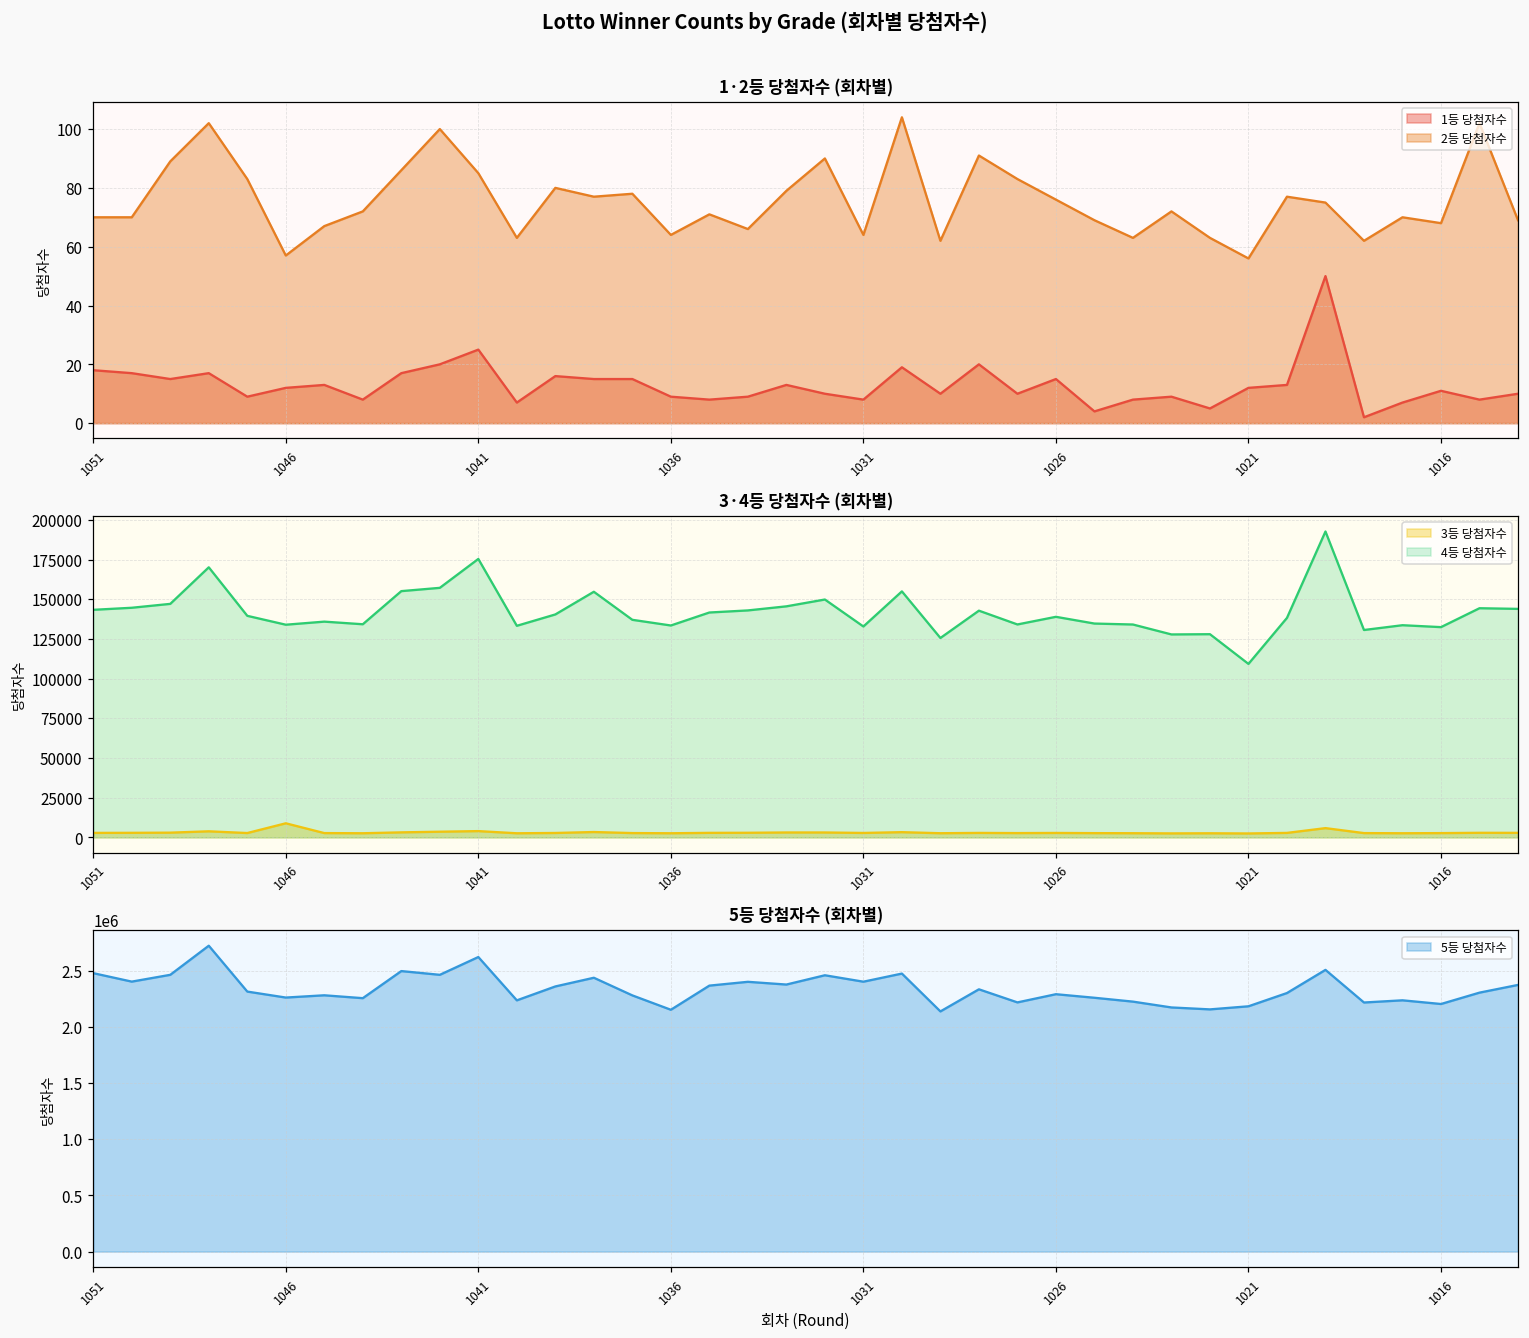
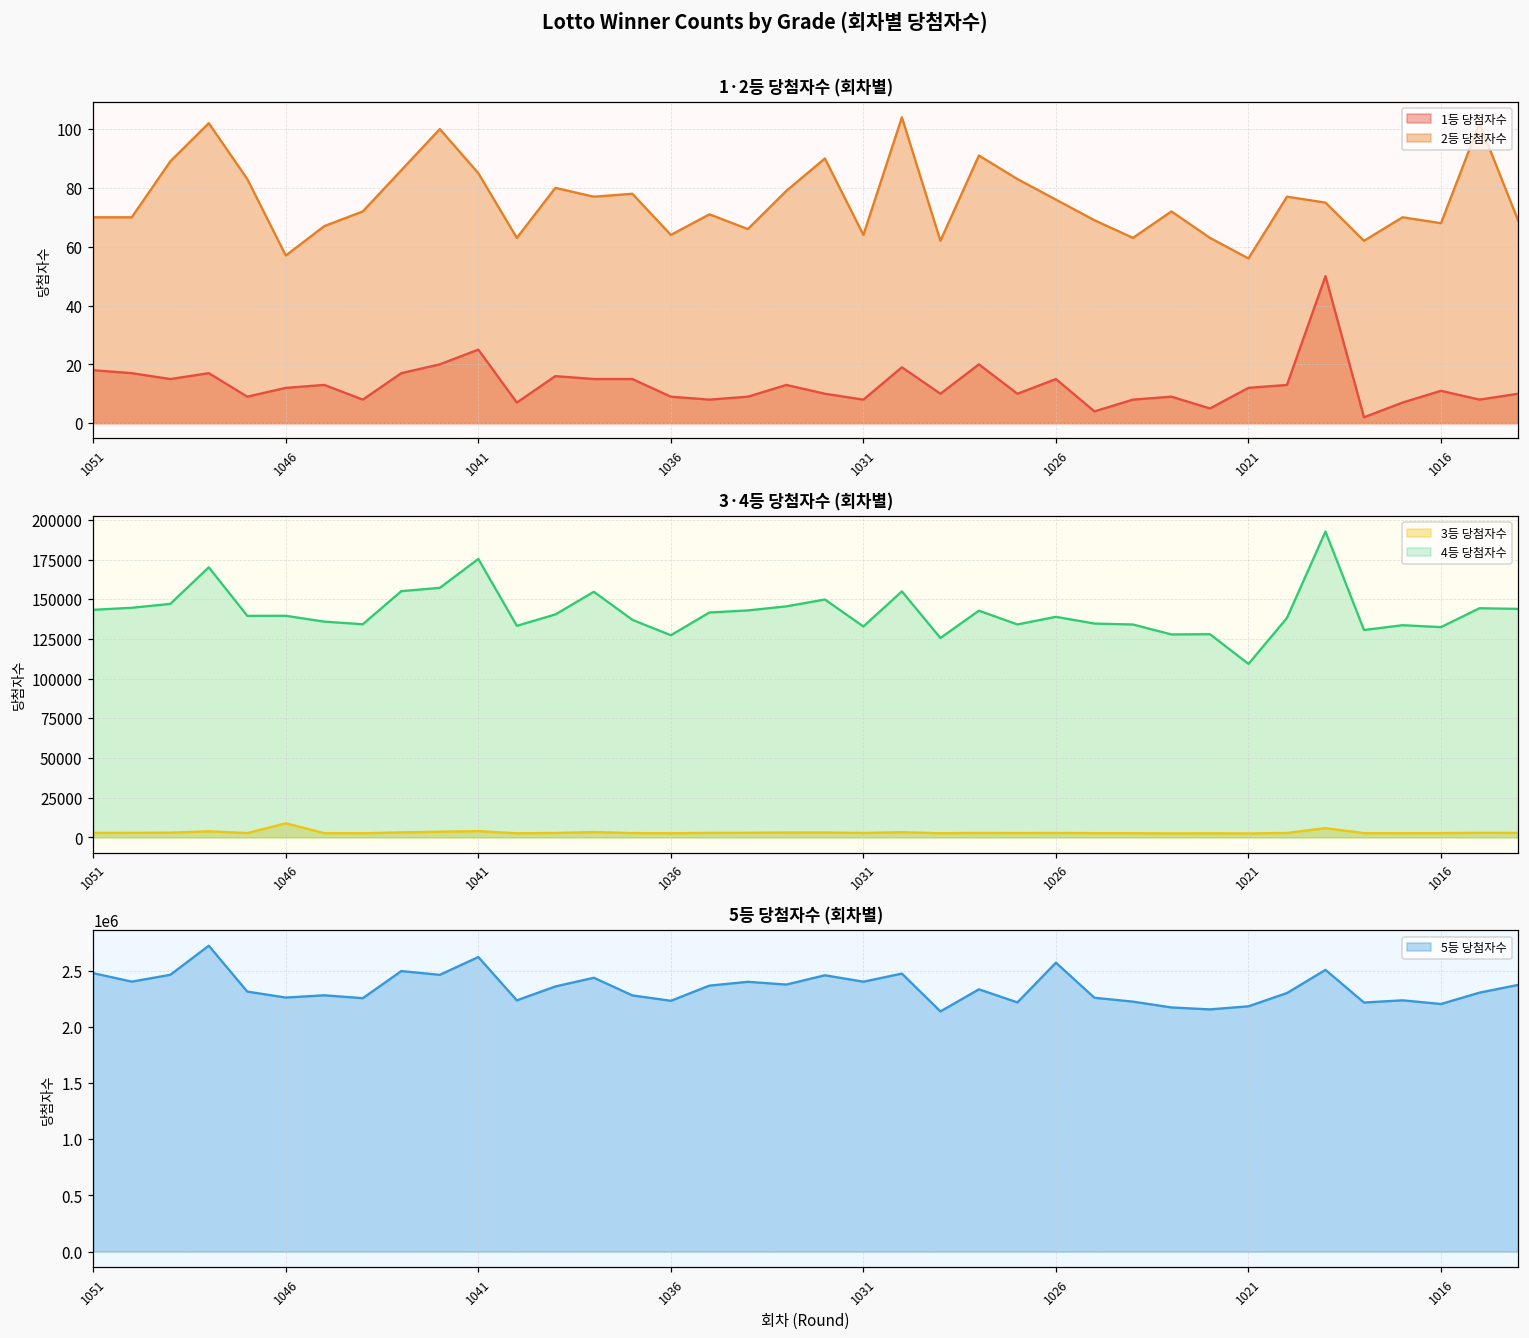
  {
    "3·4등 당첨자수 (회차별)": {
      "3등 당첨자수": {
        "1051": 3000,
        "1046": 9000,
        "1041": 4000,
        "1036": 3000,
        "1031": 3000,
        "1026": 3000,
        "1021": 2000,
        "1016": 3000
      },
      "4등 당첨자수": {
        "1051": 143000,
-       "1046": 134000,
+       "1046": 140000,
        "1041": 175000,
-       "1036": 133000,
+       "1036": 127000,
        "1031": 133000,
        "1026": 139000,
        "1021": 109000,
        "1016": 132000
      }
    },
    "5등 당첨자수 (회차별)": {
      "1051": 2480000,
      "1046": 2260000,
      "1041": 2620000,
-     "1036": 2150000,
+     "1036": 2230000,
      "1031": 2400000,
-     "1026": 2290000,
+     "1026": 2570000,
      "1021": 2180000,
      "1016": 2200000
    }
  }
